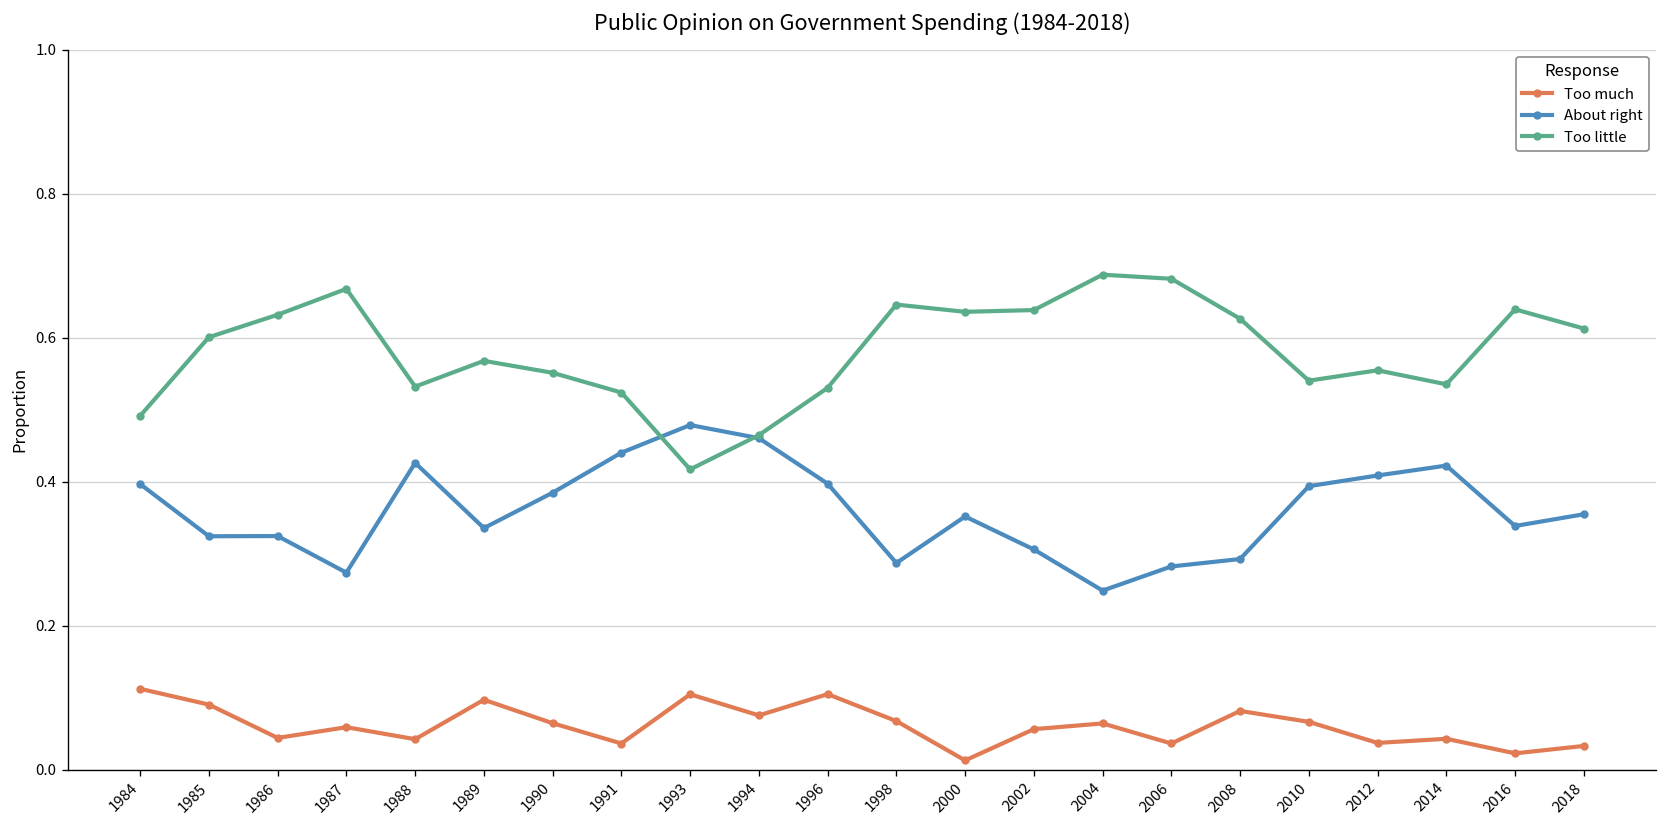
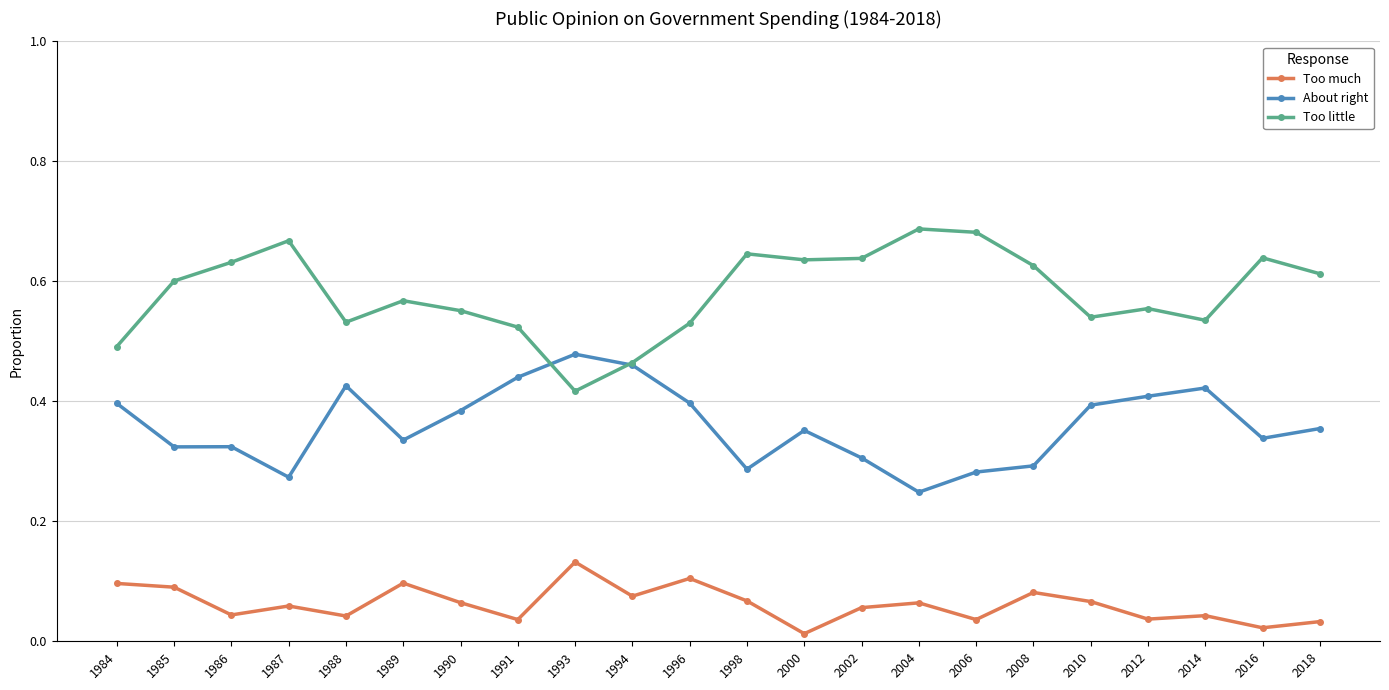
  {
    "Too much": {
-     "1984": 0.11,
+     "1984": 0.10,
      "1985": 0.09,
      "1986": 0.04,
      "1987": 0.06,
      "1988": 0.04,
      "1989": 0.10,
      "1990": 0.06,
      "1991": 0.04,
-     "1993": 0.10,
+     "1993": 0.13,
      "1994": 0.08,
      "1996": 0.10,
      "1998": 0.07,
      "2000": 0.01,
      "2002": 0.06,
      "2004": 0.06,
      "2006": 0.04,
      "2008": 0.08,
      "2010": 0.07,
      "2012": 0.04,
      "2014": 0.04,
      "2016": 0.02,
      "2018": 0.03
    },
    "About right": {
      "1984": 0.40,
      "1985": 0.32,
      "1986": 0.32,
      "1987": 0.27,
      "1988": 0.43,
      "1989": 0.34,
      "1990": 0.38,
      "1991": 0.44,
      "1993": 0.48,
      "1996": 0.40,
      "1998": 0.29,
      "2000": 0.35,
      "2002": 0.31,
      "2004": 0.25,
      "2006": 0.28,
      "2008": 0.29,
      "2010": 0.39,
      "2012": 0.41,
      "2014": 0.42,
      "2016": 0.34,
      "2018": 0.35
    },
    "Too little": {
      "1984": 0.49,
      "1985": 0.60,
      "1986": 0.63,
      "1987": 0.67,
      "1988": 0.53,
      "1989": 0.57,
      "1990": 0.55,
      "1991": 0.52,
      "1993": 0.42,
      "1996": 0.53,
      "1998": 0.65,
      "2000": 0.64,
      "2002": 0.64,
      "2004": 0.69,
      "2006": 0.68,
      "2008": 0.63,
      "2010": 0.54,
      "2012": 0.55,
      "2014": 0.54,
      "2016": 0.64,
      "2018": 0.61
    }
  }
